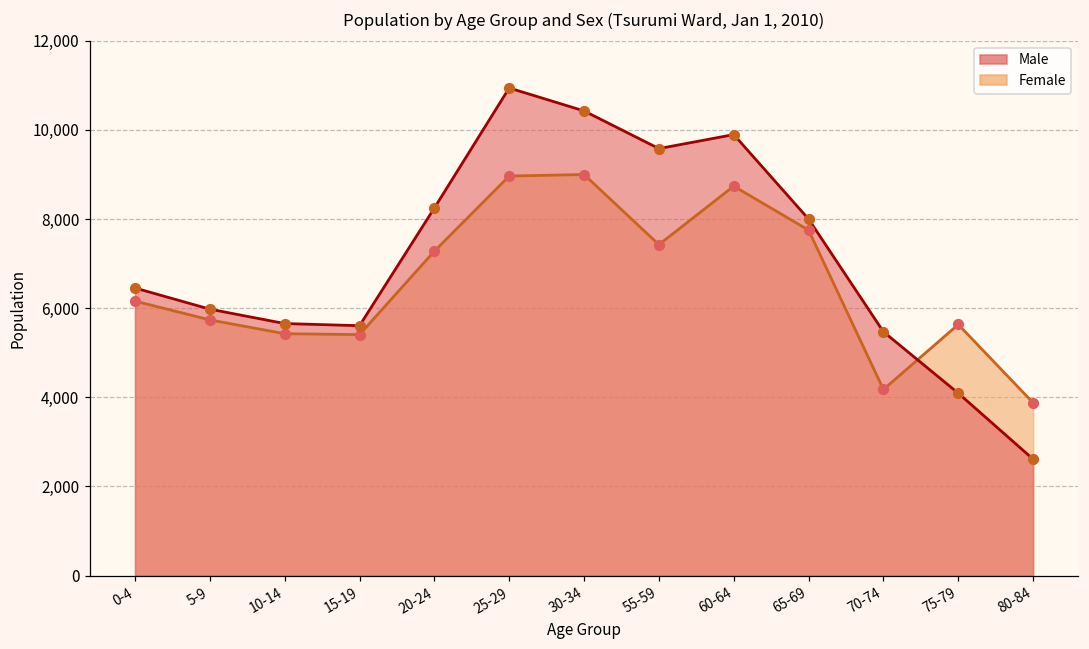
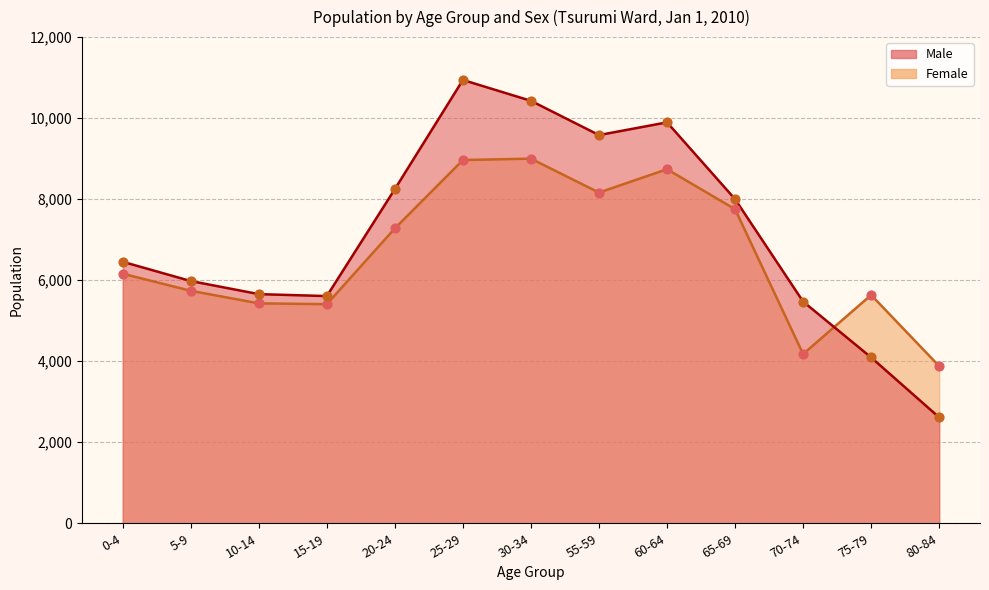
  {
    "Female": {
      "0-4": "6,200",
      "5-9": "5,700",
      "10-14": "5,400",
      "15-19": "5,400",
      "20-24": "7,300",
      "25-29": "9,000",
      "30-34": "9,000",
-     "55-59": "7,400",
+     "55-59": "8,200",
      "60-64": "8,700",
      "65-69": "7,800",
      "70-74": "4,200",
      "75-79": "5,600",
      "80-84": "3,900"
    },
    "Male": {
      "0-4": "6,500",
      "5-9": "6,000",
      "10-14": "5,700",
      "15-19": "5,600",
      "20-24": "8,200",
      "25-29": "10,900",
      "30-34": "10,400",
      "55-59": "9,600",
      "60-64": "9,900",
      "65-69": "8,000",
      "70-74": "5,500",
      "75-79": "4,100",
      "80-84": "2,600"
    }
  }
